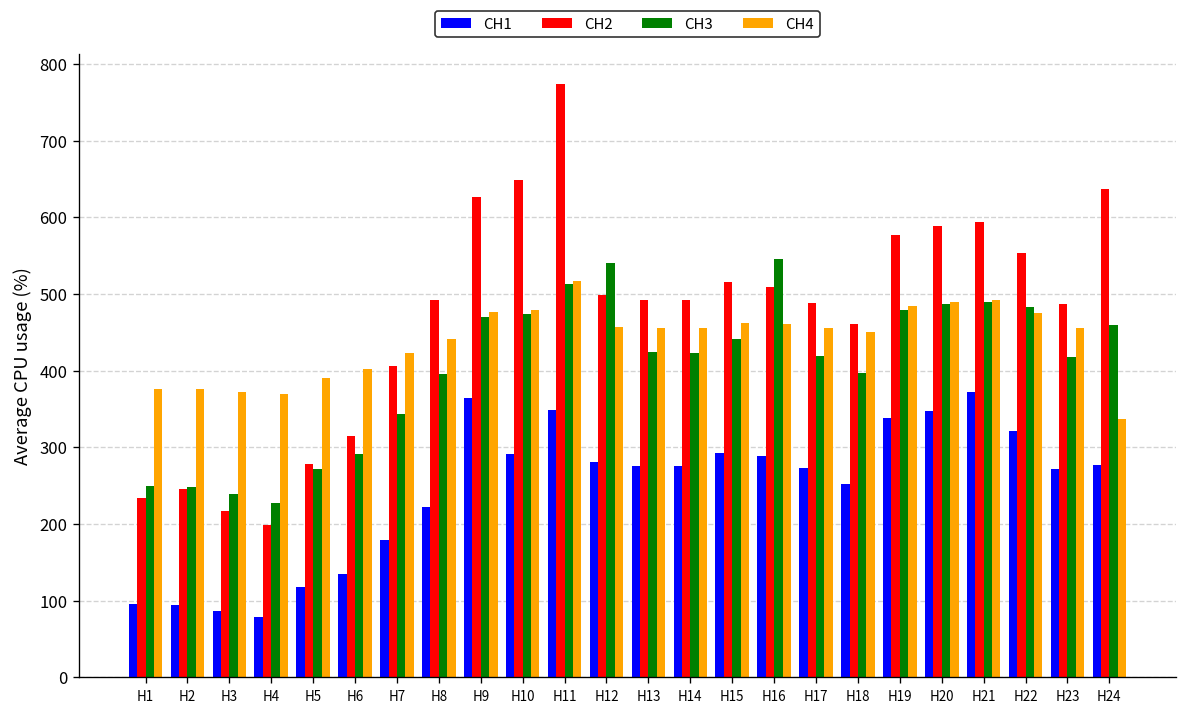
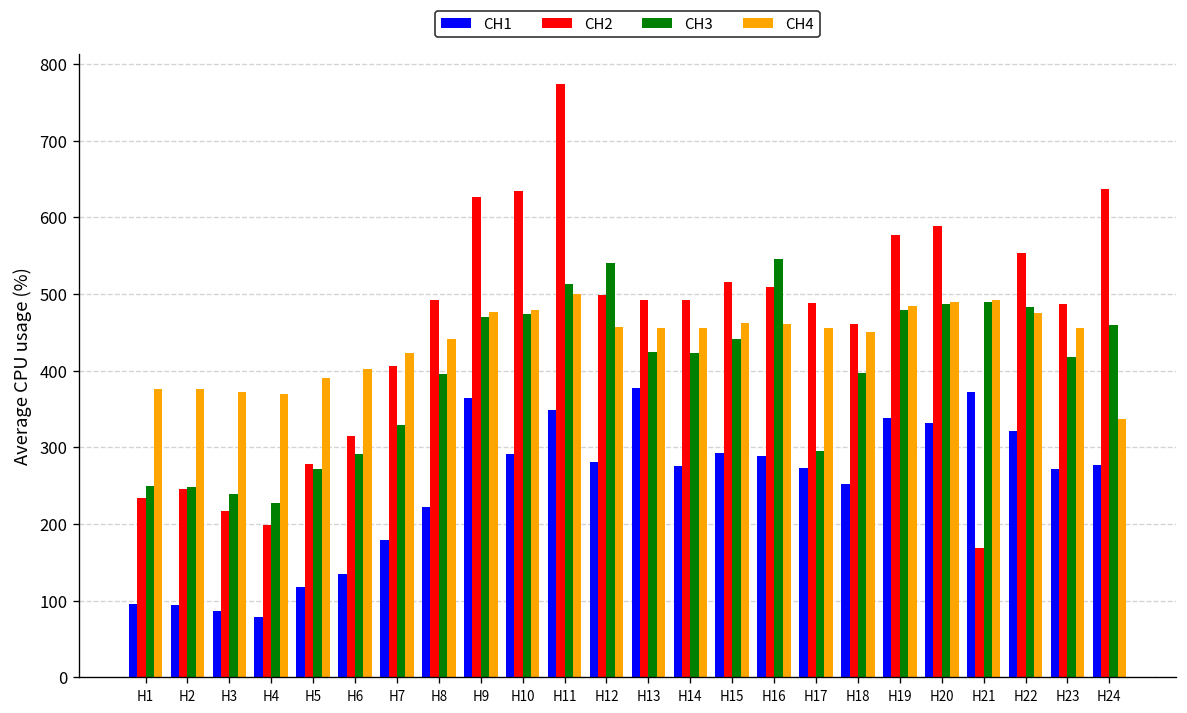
  {
    "CH1": {
      "H1": 100,
      "H2": 90,
      "H3": 90,
      "H4": 80,
      "H5": 120,
      "H6": 140,
      "H7": 180,
      "H8": 220,
      "H9": 360,
      "H10": 290,
      "H11": 350,
      "H12": 280,
-     "H13": 280,
+     "H13": 380,
      "H14": 280,
      "H15": 290,
      "H16": 290,
      "H17": 270,
      "H18": 250,
      "H19": 340,
-     "H20": 350,
+     "H20": 330,
      "H21": 370,
      "H22": 320,
      "H23": 270,
      "H24": 280
    },
    "CH2": {
      "H1": 230,
      "H2": 250,
      "H3": 220,
      "H4": 200,
      "H5": 280,
      "H6": 320,
      "H7": 410,
      "H8": 490,
      "H9": 630,
-     "H10": 650,
+     "H10": 630,
      "H11": 770,
      "H12": 500,
      "H13": 490,
      "H14": 490,
      "H15": 520,
      "H16": 510,
      "H17": 490,
      "H18": 460,
      "H19": 580,
      "H20": 590,
-     "H21": 590,
+     "H21": 170,
      "H22": 550,
      "H23": 490,
      "H24": 640
    },
    "CH3": {
      "H1": 250,
      "H2": 250,
      "H3": 240,
      "H4": 230,
      "H5": 270,
      "H6": 290,
-     "H7": 340,
+     "H7": 330,
      "H8": 400,
      "H9": 470,
      "H10": 470,
      "H11": 510,
      "H12": 540,
      "H13": 420,
      "H14": 420,
      "H15": 440,
      "H16": 550,
-     "H17": 420,
+     "H17": 300,
      "H18": 400,
      "H19": 480,
      "H20": 490,
      "H21": 490,
      "H22": 480,
      "H23": 420,
      "H24": 460
    },
    "CH4": {
      "H1": 380,
      "H2": 380,
      "H3": 370,
      "H4": 370,
      "H5": 390,
      "H6": 400,
      "H7": 420,
      "H8": 440,
      "H9": 480,
      "H10": 480,
-     "H11": 520,
+     "H11": 500,
      "H12": 460,
      "H13": 460,
      "H14": 460,
      "H15": 460,
      "H16": 460,
      "H17": 460,
      "H18": 450,
      "H19": 480,
      "H20": 490,
      "H21": 490,
      "H22": 480,
      "H23": 460,
      "H24": 340
    }
  }
